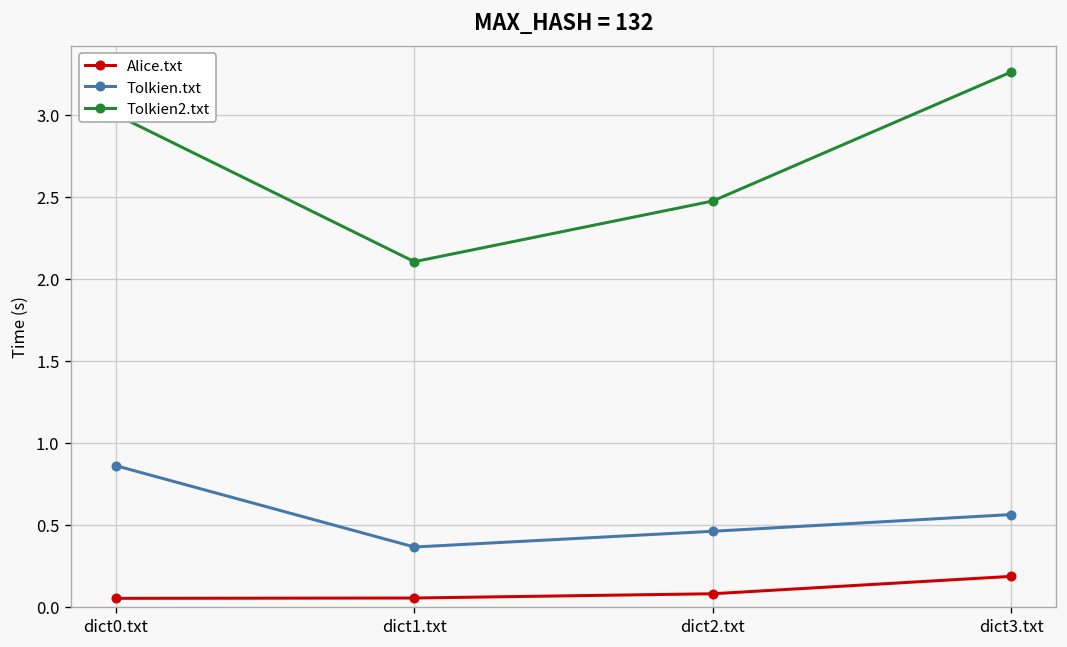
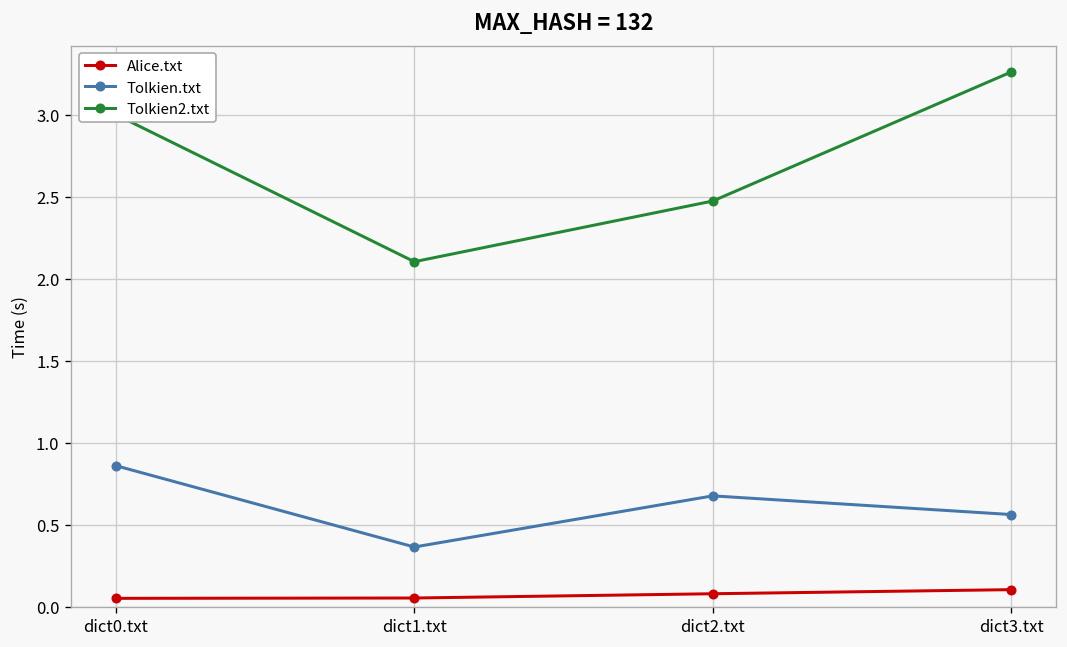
  {
    "Alice.txt": {
      "dict0.txt": 0.05,
      "dict1.txt": 0.05,
      "dict2.txt": 0.08,
-     "dict3.txt": 0.18
+     "dict3.txt": 0.10
    },
    "Tolkien.txt": {
      "dict0.txt": 0.86,
      "dict1.txt": 0.36,
-     "dict2.txt": 0.46,
+     "dict2.txt": 0.68,
      "dict3.txt": 0.56
    },
    "Tolkien2.txt": {
      "dict1.txt": 2.10,
      "dict2.txt": 2.47,
      "dict3.txt": 3.26
    }
  }
